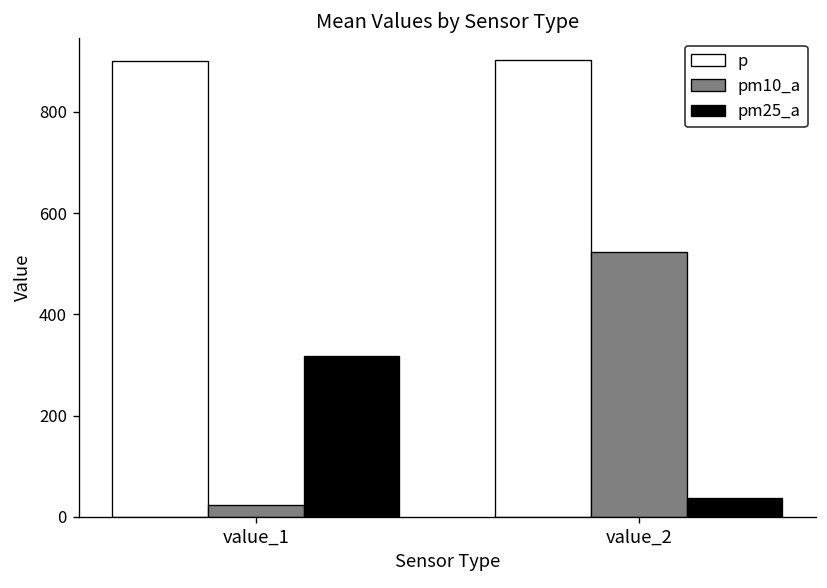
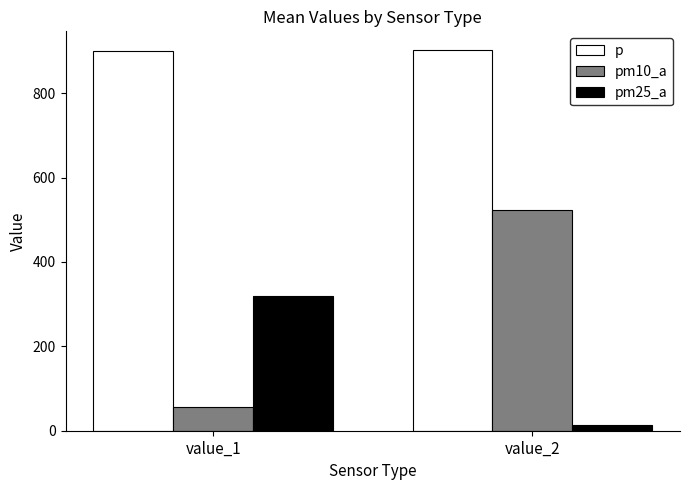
  {
    "p": {
      "value_1": 900,
      "value_2": 900
    },
    "pm10_a": {
-     "value_1": 20,
+     "value_1": 60,
      "value_2": 520
    },
    "pm25_a": {
      "value_1": 320,
-     "value_2": 40
+     "value_2": 10
    }
  }
